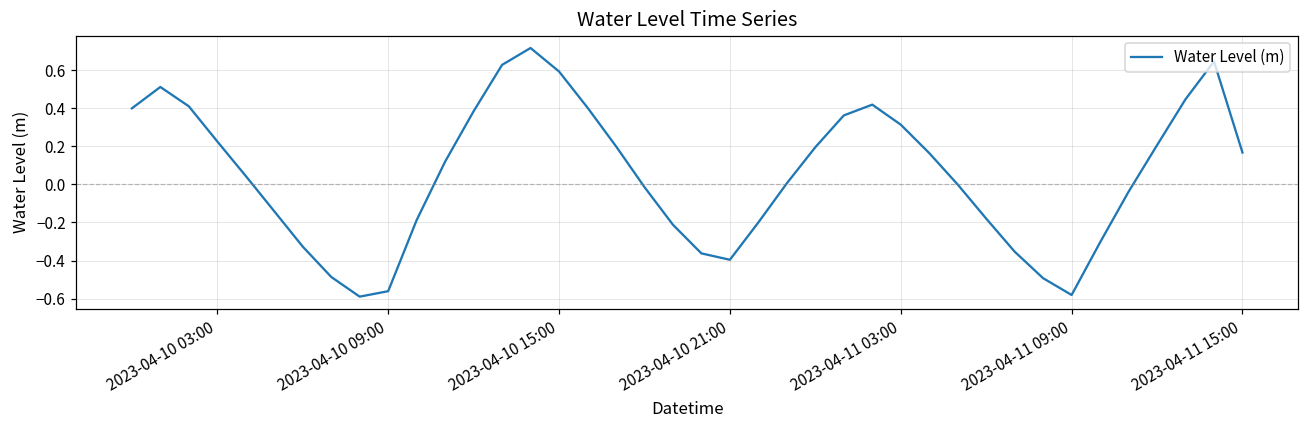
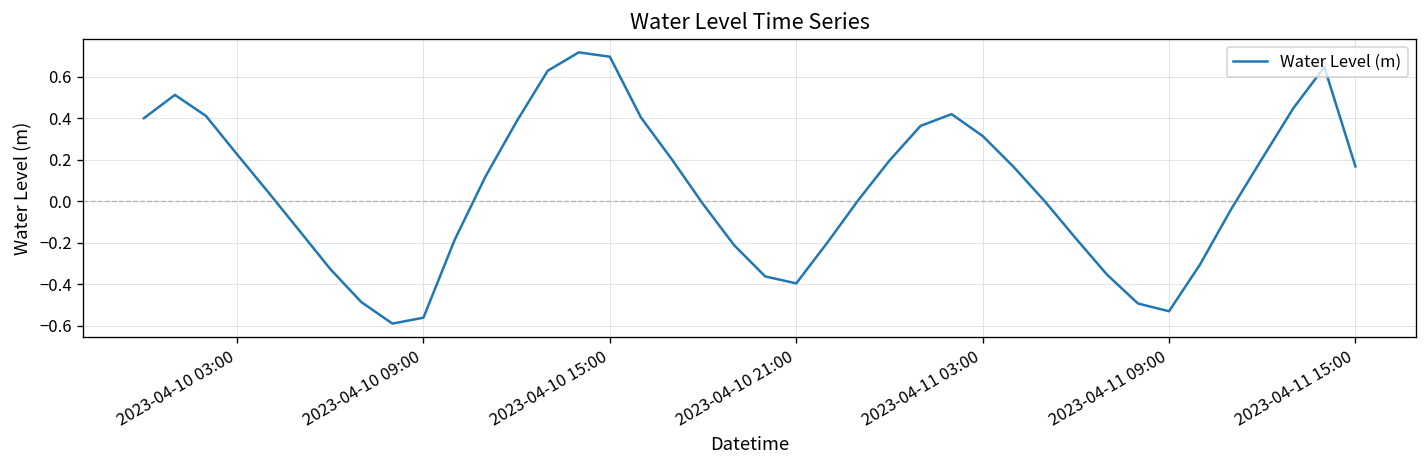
  {
    "2023-04-10 03:00": 0.23,
    "2023-04-10 09:00": -0.56,
-   "2023-04-10 15:00": 0.59,
+   "2023-04-10 15:00": 0.70,
    "2023-04-10 21:00": -0.40,
    "2023-04-11 03:00": 0.31,
-   "2023-04-11 09:00": -0.58,
+   "2023-04-11 09:00": -0.53,
    "2023-04-11 15:00": 0.17
  }
